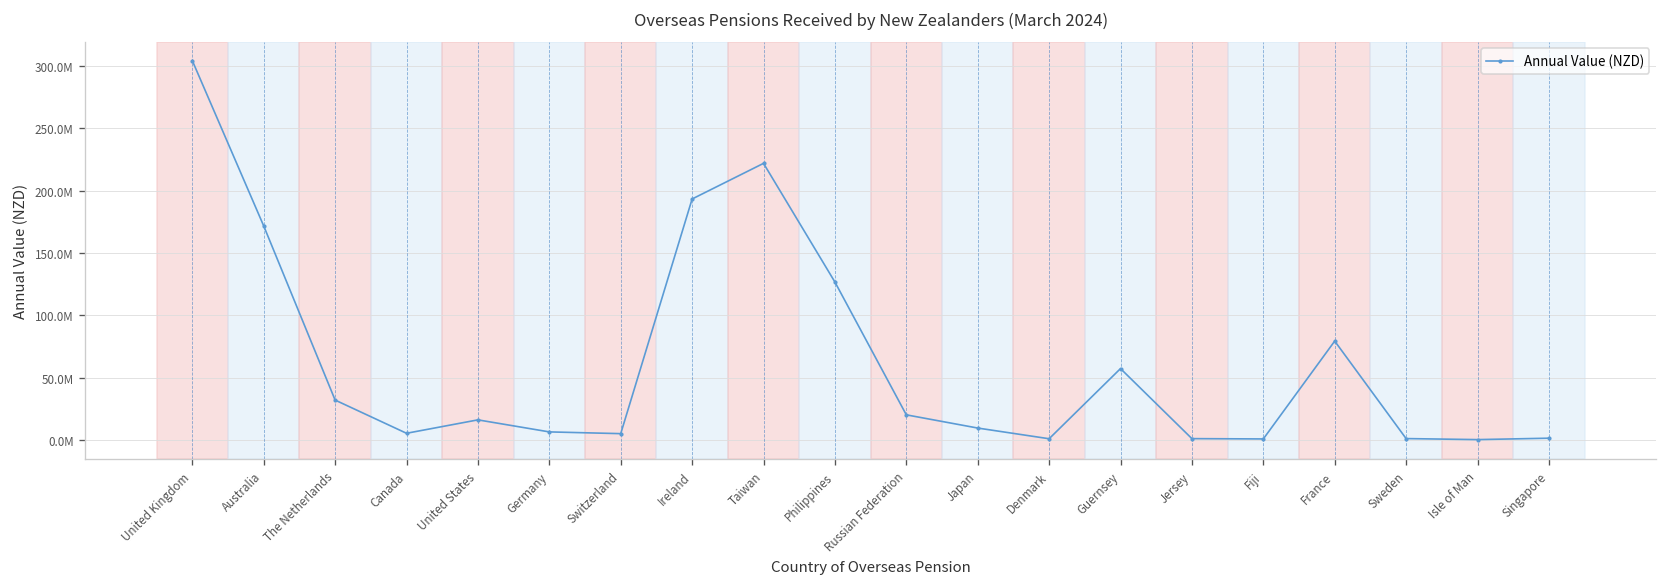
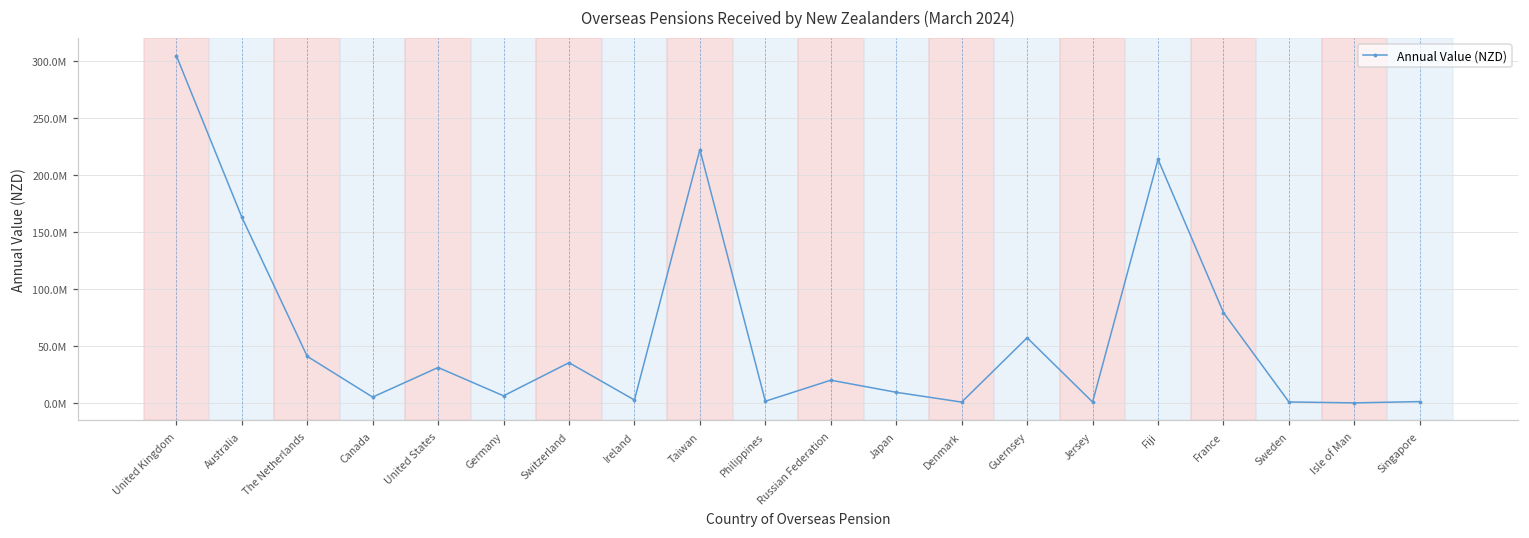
  {
    "United Kingdom": 304000000,
-   "Australia": 172000000,
-   "The Netherlands": 32000000,
+   "Australia": 163000000,
+   "The Netherlands": 41000000,
    "Canada": 5000000,
-   "United States": 16000000,
+   "United States": 31000000,
    "Germany": 6000000,
-   "Switzerland": 5000000,
-   "Ireland": 193000000,
+   "Switzerland": 35000000,
+   "Ireland": 3000000,
    "Taiwan": 222000000,
-   "Philippines": 127000000,
+   "Philippines": 2000000,
    "Russian Federation": 20000000,
    "Japan": 9000000,
    "Denmark": 1000000,
    "Guernsey": 57000000,
    "Jersey": 1000000,
-   "Fiji": 1000000,
+   "Fiji": 213000000,
    "France": 79000000,
    "Sweden": 1000000,
    "Isle of Man": 0,
    "Singapore": 1000000
  }
